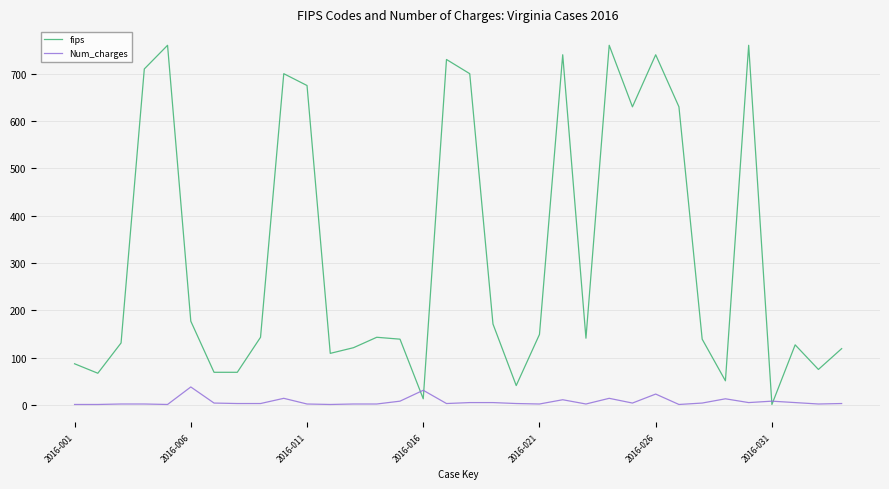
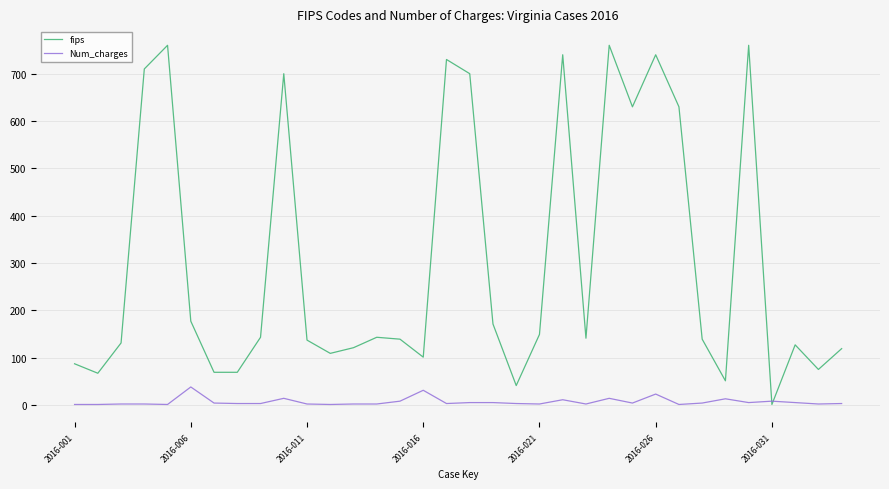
  {
    "fips": {
      "2016-001": 90,
      "2016-006": 180,
-     "2016-011": 680,
-     "2016-016": 10,
+     "2016-011": 140,
+     "2016-016": 100,
      "2016-021": 150,
      "2016-026": 740,
      "2016-031": 0
    },
    "Num_charges": {
      "2016-001": 0,
      "2016-006": 40,
      "2016-011": 0,
      "2016-016": 30,
      "2016-021": 0,
      "2016-026": 20,
      "2016-031": 10
    }
  }
